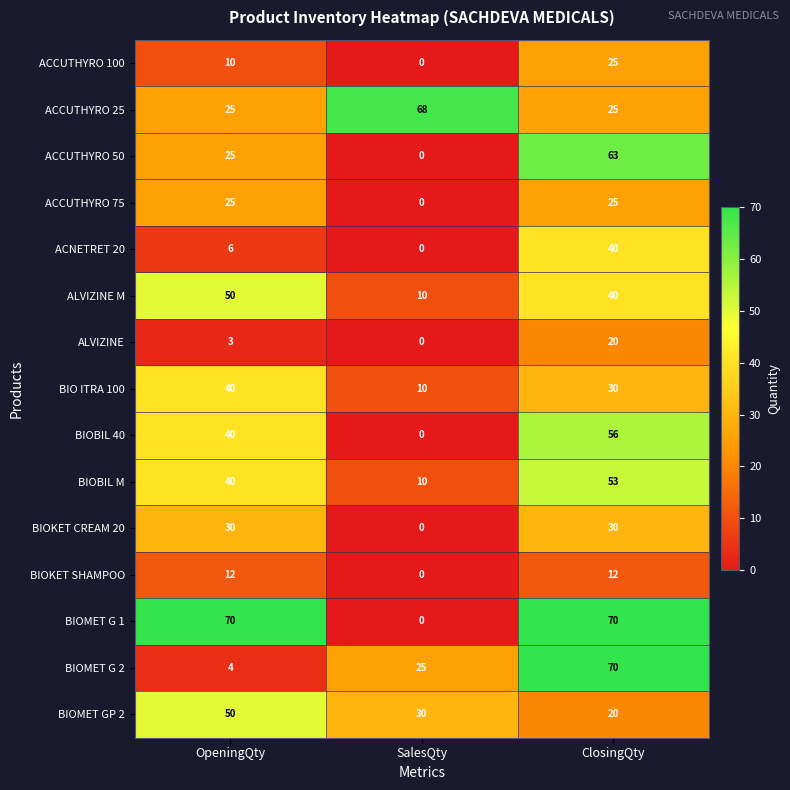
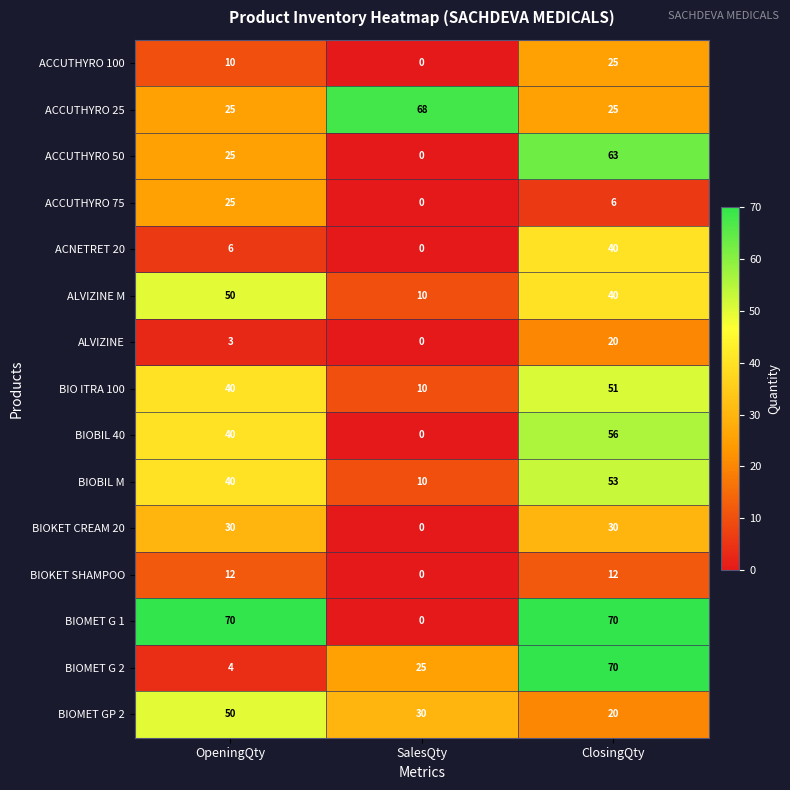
  {
    "ACCUTHYRO 100": {
      "OpeningQty": 10,
      "SalesQty": 0,
      "ClosingQty": 25
    },
    "ACCUTHYRO 25": {
      "OpeningQty": 25,
      "SalesQty": 68,
      "ClosingQty": 25
    },
    "ACCUTHYRO 50": {
      "OpeningQty": 25,
      "SalesQty": 0,
      "ClosingQty": 63
    },
    "ACCUTHYRO 75": {
      "OpeningQty": 25,
      "SalesQty": 0,
-     "ClosingQty": 25
+     "ClosingQty": 6
    },
    "ACNETRET 20": {
      "OpeningQty": 6,
      "SalesQty": 0,
      "ClosingQty": 40
    },
    "ALVIZINE M": {
      "OpeningQty": 50,
      "SalesQty": 10,
      "ClosingQty": 40
    },
    "ALVIZINE": {
      "OpeningQty": 3,
      "SalesQty": 0,
      "ClosingQty": 20
    },
    "BIO ITRA 100": {
      "OpeningQty": 40,
      "SalesQty": 10,
-     "ClosingQty": 30
+     "ClosingQty": 51
    },
    "BIOBIL 40": {
      "OpeningQty": 40,
      "SalesQty": 0,
      "ClosingQty": 56
    },
    "BIOBIL M": {
      "OpeningQty": 40,
      "SalesQty": 10,
      "ClosingQty": 53
    },
    "BIOKET CREAM 20": {
      "OpeningQty": 30,
      "SalesQty": 0,
      "ClosingQty": 30
    },
    "BIOKET SHAMPOO": {
      "OpeningQty": 12,
      "SalesQty": 0,
      "ClosingQty": 12
    },
    "BIOMET G 1": {
      "OpeningQty": 70,
      "SalesQty": 0,
      "ClosingQty": 70
    },
    "BIOMET G 2": {
      "OpeningQty": 4,
      "SalesQty": 25,
      "ClosingQty": 70
    },
    "BIOMET GP 2": {
      "OpeningQty": 50,
      "SalesQty": 30,
      "ClosingQty": 20
    }
  }
